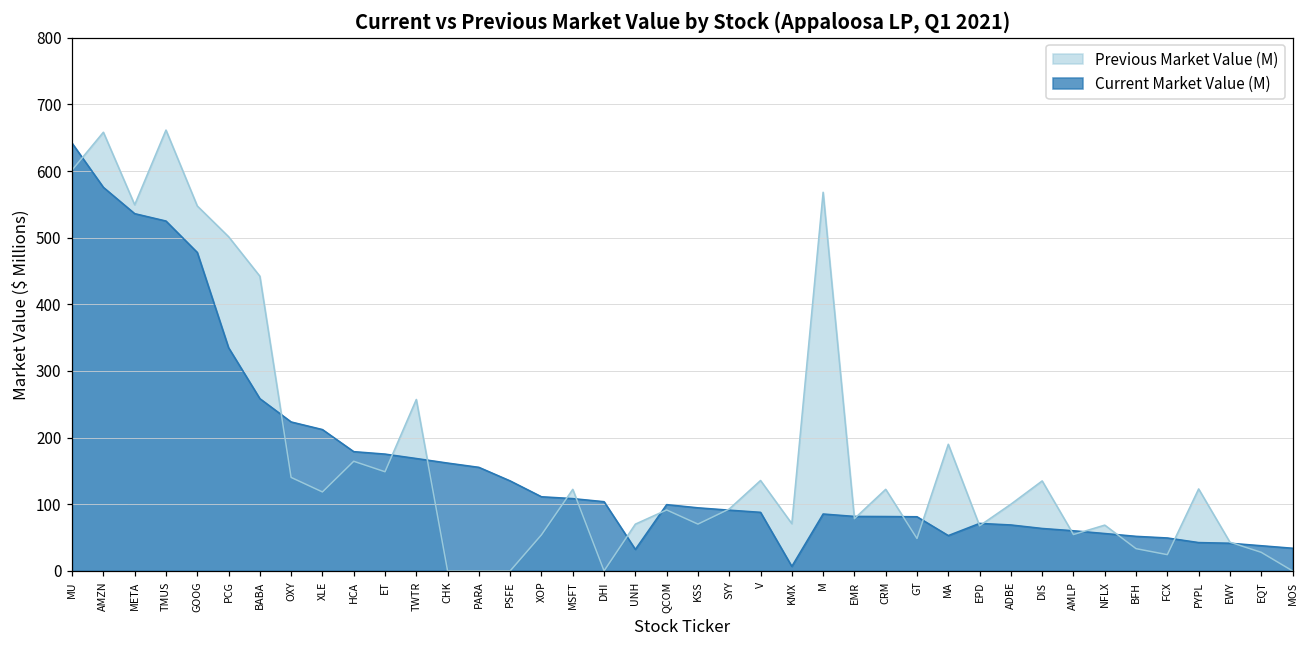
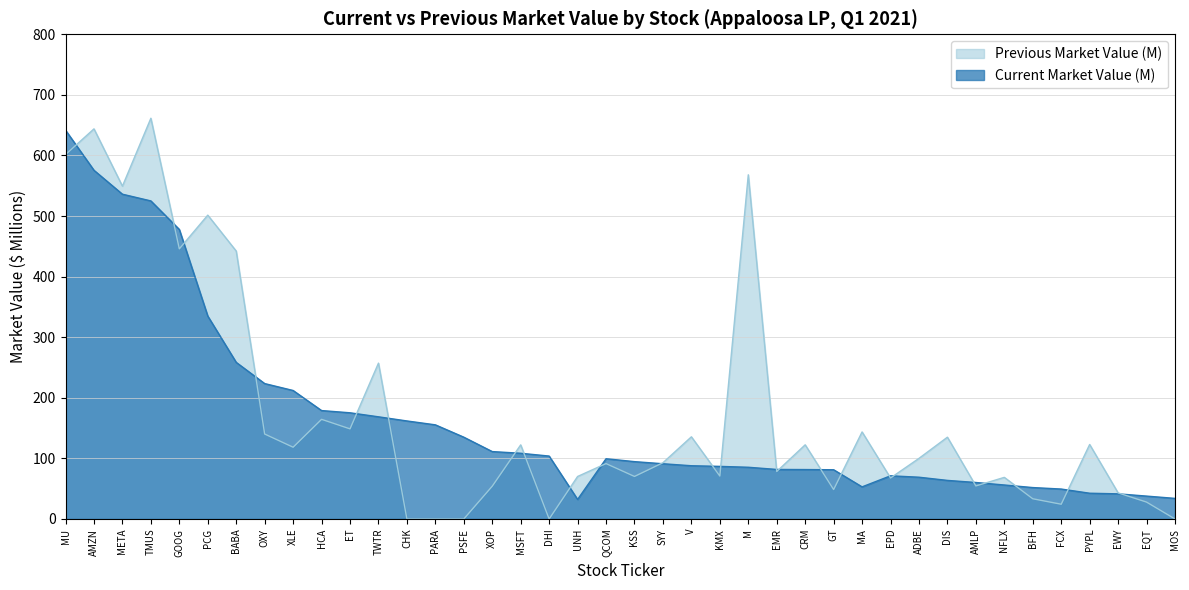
  {
    "Previous Market Value (M)": {
      "MU": 600,
-     "AMZN": 660,
+     "AMZN": 640,
      "META": 550,
      "TMUS": 660,
-     "GOOG": 550,
+     "GOOG": 450,
      "PCG": 500,
      "BABA": 440,
      "OXY": 140,
      "XLE": 120,
      "HCA": 160,
      "ET": 150,
      "TWTR": 260,
      "CHK": 0,
      "PARA": 0,
      "PSFE": 0,
      "XOP": 50,
      "MSFT": 120,
      "DHI": 0,
      "UNH": 70,
      "QCOM": 90,
      "KSS": 70,
      "V": 140,
      "KMX": 70,
      "M": 570,
      "CRM": 120,
      "GT": 50,
-     "MA": 190,
+     "MA": 140,
      "ADBE": 100,
      "DIS": 130,
      "AMLP": 50,
      "NFLX": 70,
      "BFH": 30,
      "FCX": 20,
      "PYPL": 120,
      "EQT": 30,
      "MOS": 0
    },
    "Current Market Value (M)": {
      "MU": 640,
      "AMZN": 580,
      "META": 540,
      "TMUS": 520,
      "GOOG": 480,
      "PCG": 330,
      "BABA": 260,
      "OXY": 220,
      "XLE": 210,
      "HCA": 180,
      "ET": 180,
      "TWTR": 170,
      "CHK": 160,
      "PARA": 160,
      "PSFE": 140,
      "XOP": 110,
      "MSFT": 110,
      "DHI": 100,
      "UNH": 30,
      "QCOM": 100,
      "KSS": 90,
      "V": 90,
-     "KMX": 10,
+     "KMX": 90,
      "M": 90,
      "CRM": 80,
      "GT": 80,
      "MA": 50,
      "ADBE": 70,
      "DIS": 60,
      "AMLP": 60,
      "NFLX": 60,
      "BFH": 50,
      "FCX": 50,
      "PYPL": 40,
      "EQT": 40,
      "MOS": 30
    }
  }
